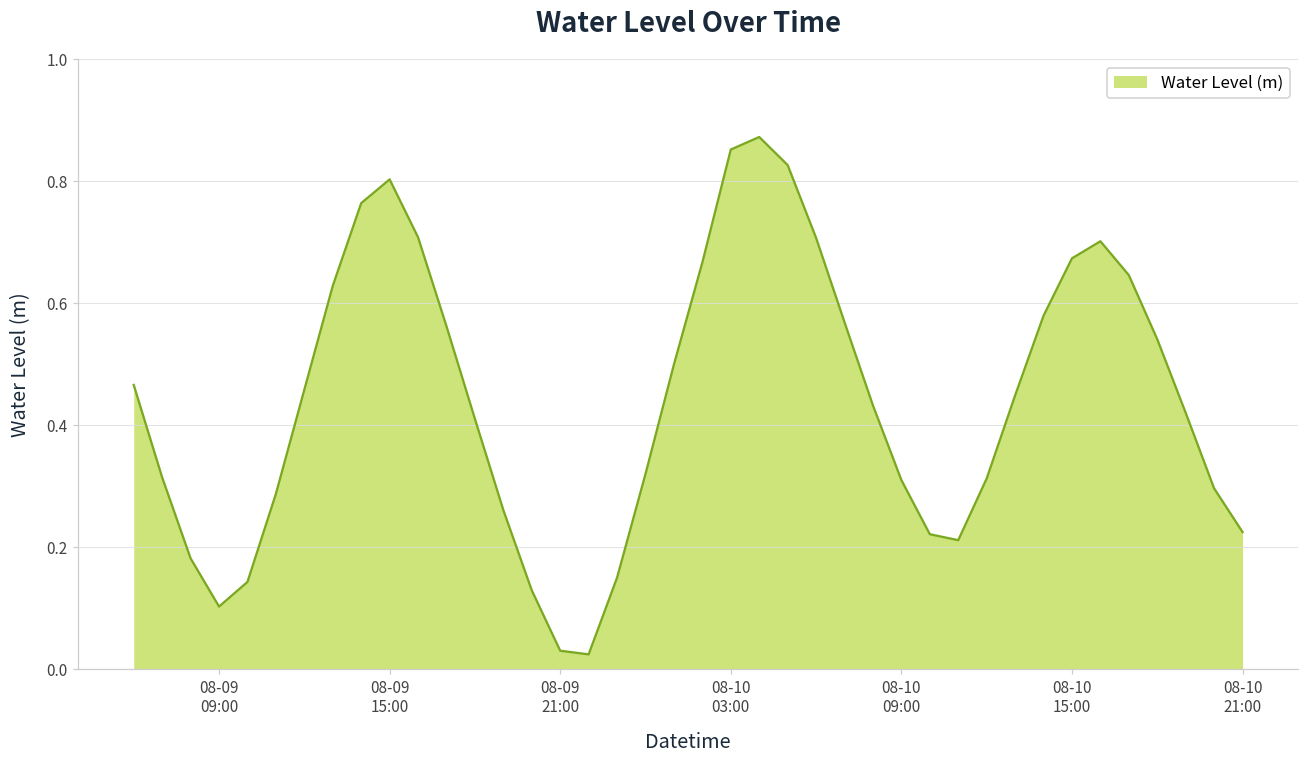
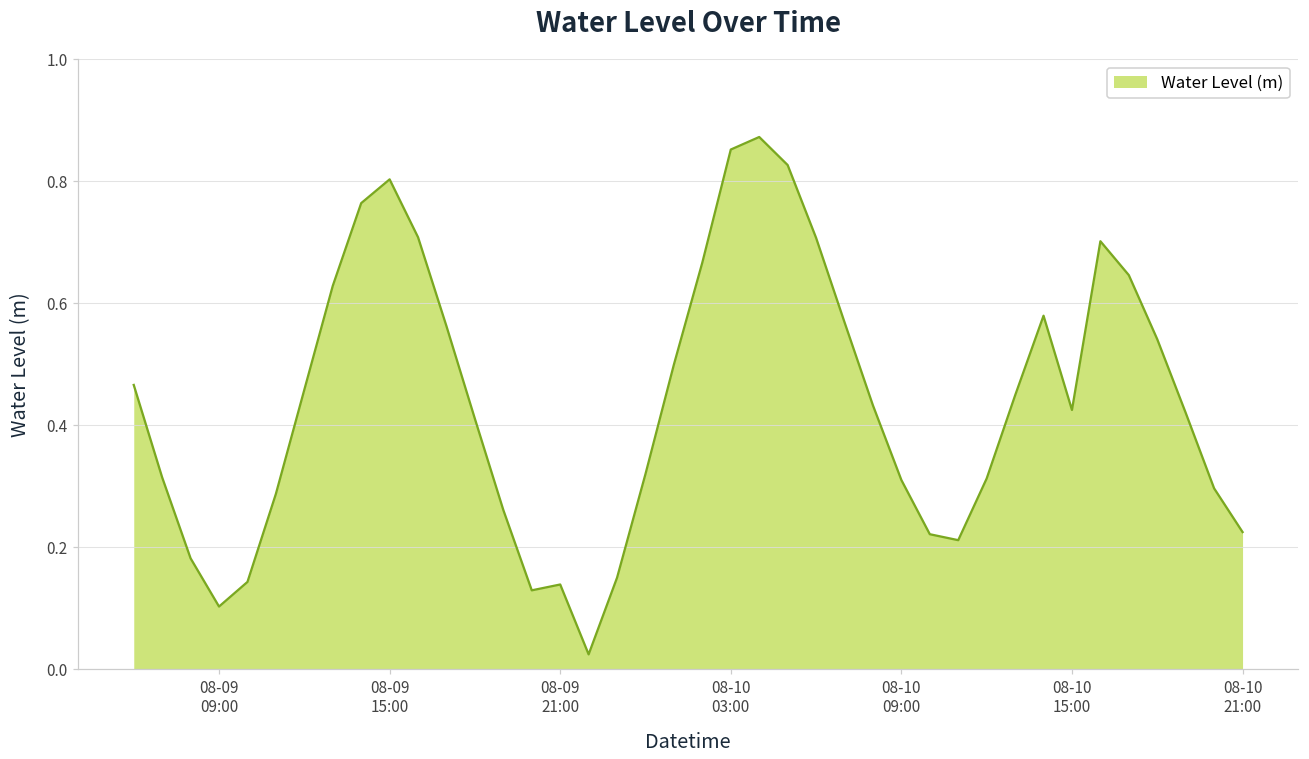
  {
    "08-09 09:00": 0.10,
    "08-09 15:00": 0.80,
-   "08-09 21:00": 0.03,
+   "08-09 21:00": 0.14,
    "08-10 03:00": 0.85,
    "08-10 09:00": 0.31,
-   "08-10 15:00": 0.67,
+   "08-10 15:00": 0.42,
    "08-10 21:00": 0.22
  }
